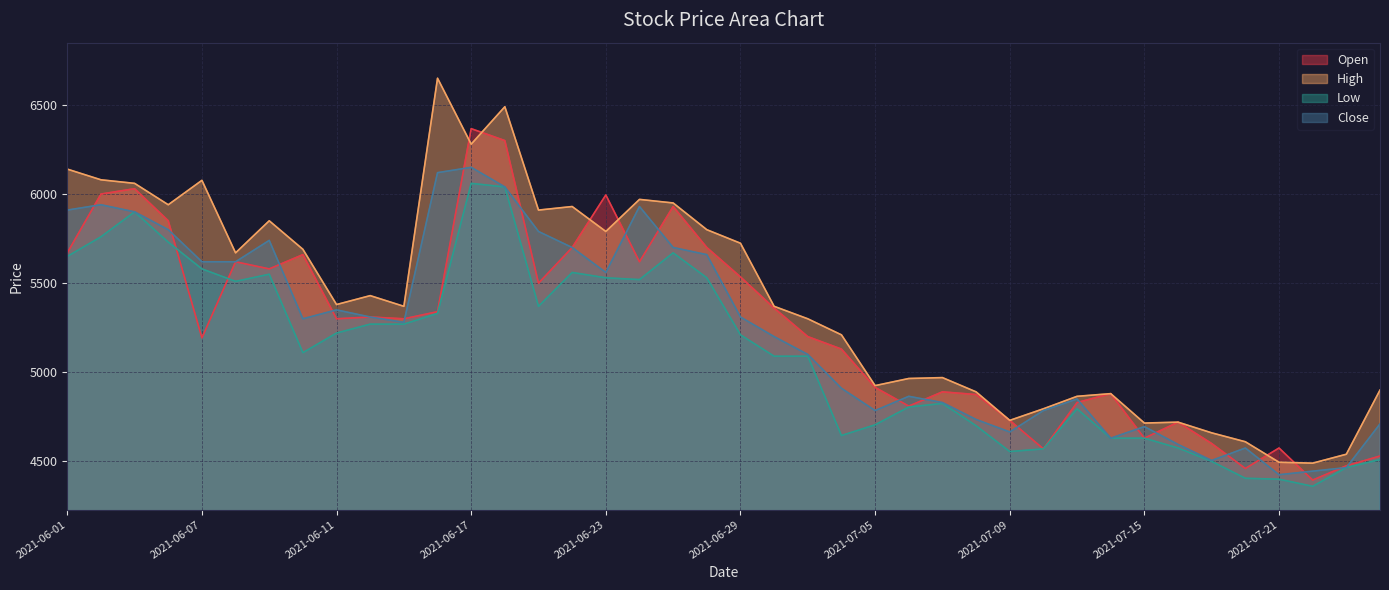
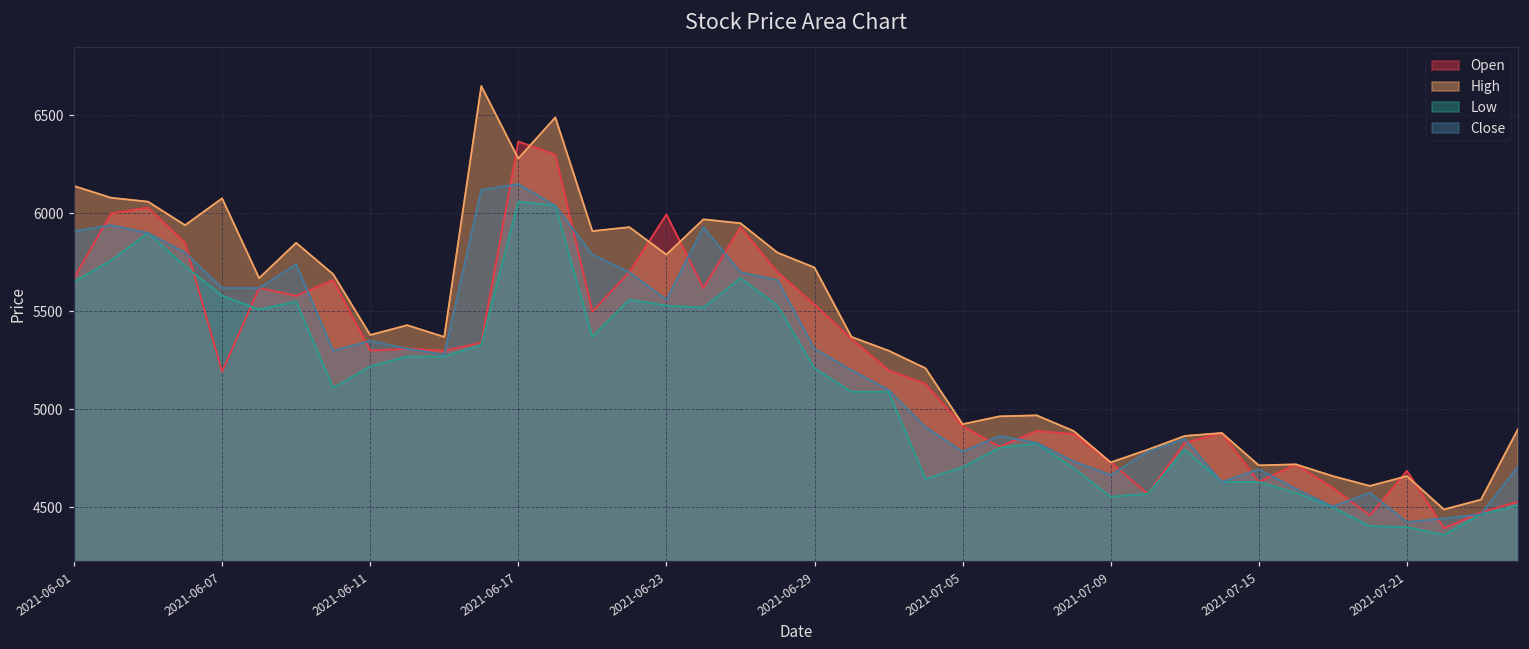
  {
    "Open": {
      "2021-06-01": 5670,
      "2021-06-07": 5190,
      "2021-06-11": 5300,
      "2021-06-17": 6370,
      "2021-06-23": 6000,
      "2021-06-29": 5540,
-     "2021-07-21": 4580
+     "2021-07-21": 4690
    },
    "High": {
      "2021-06-01": 6140,
      "2021-06-07": 6080,
      "2021-06-11": 5380,
      "2021-06-17": 6280,
      "2021-06-23": 5790,
      "2021-06-29": 5720,
      "2021-07-15": 4720,
-     "2021-07-21": 4500
+     "2021-07-21": 4660
    }
  }
